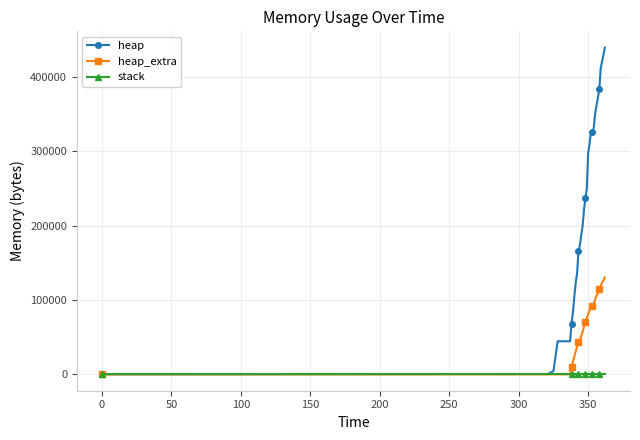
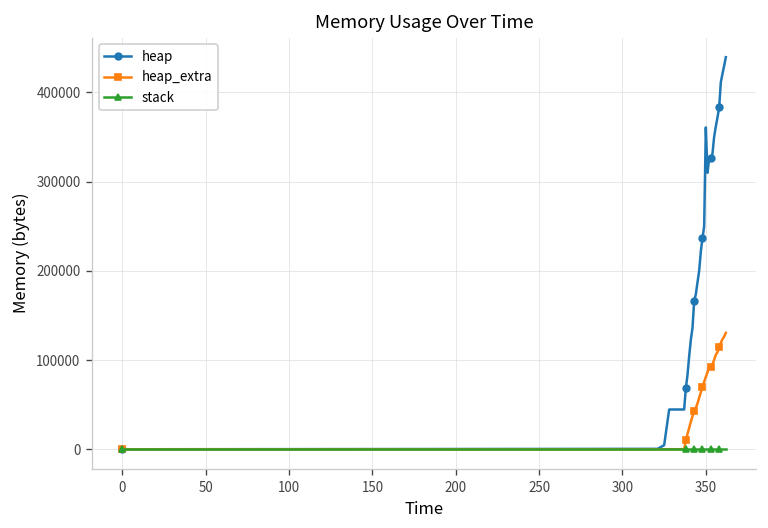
  {
    "heap": {
-     "350": 300000
+     "350": 360000
    },
    "heap_extra": {
      "350": 80000
    },
    "stack": {
      "350": 0
    }
  }
